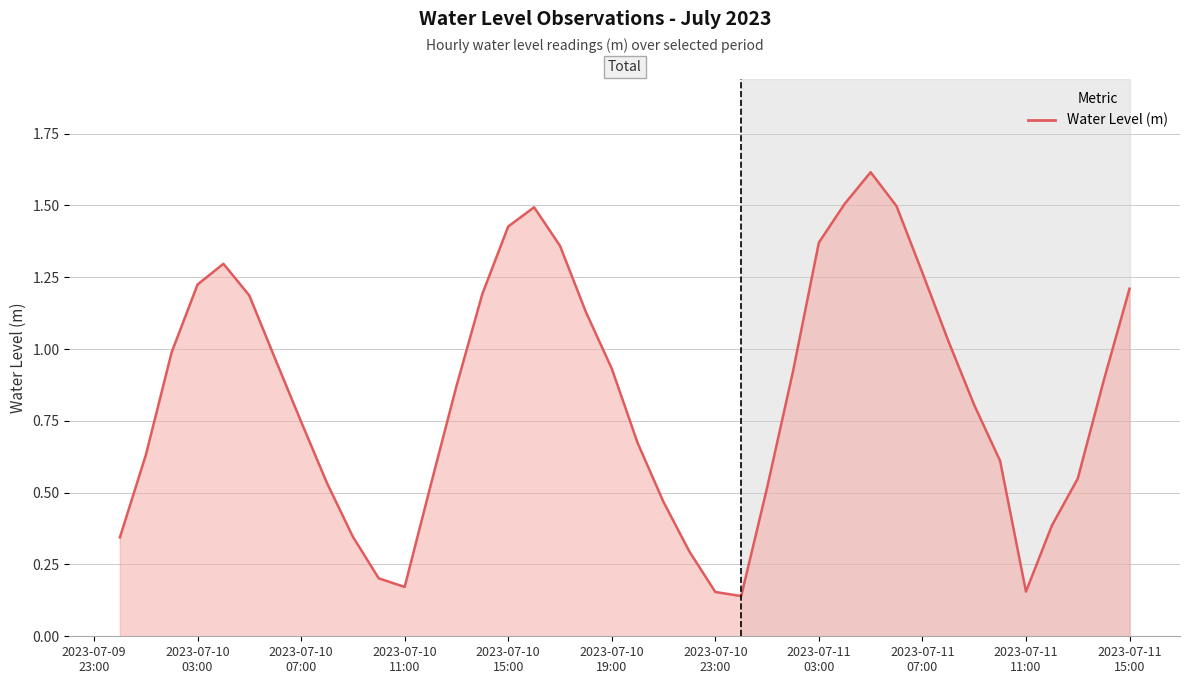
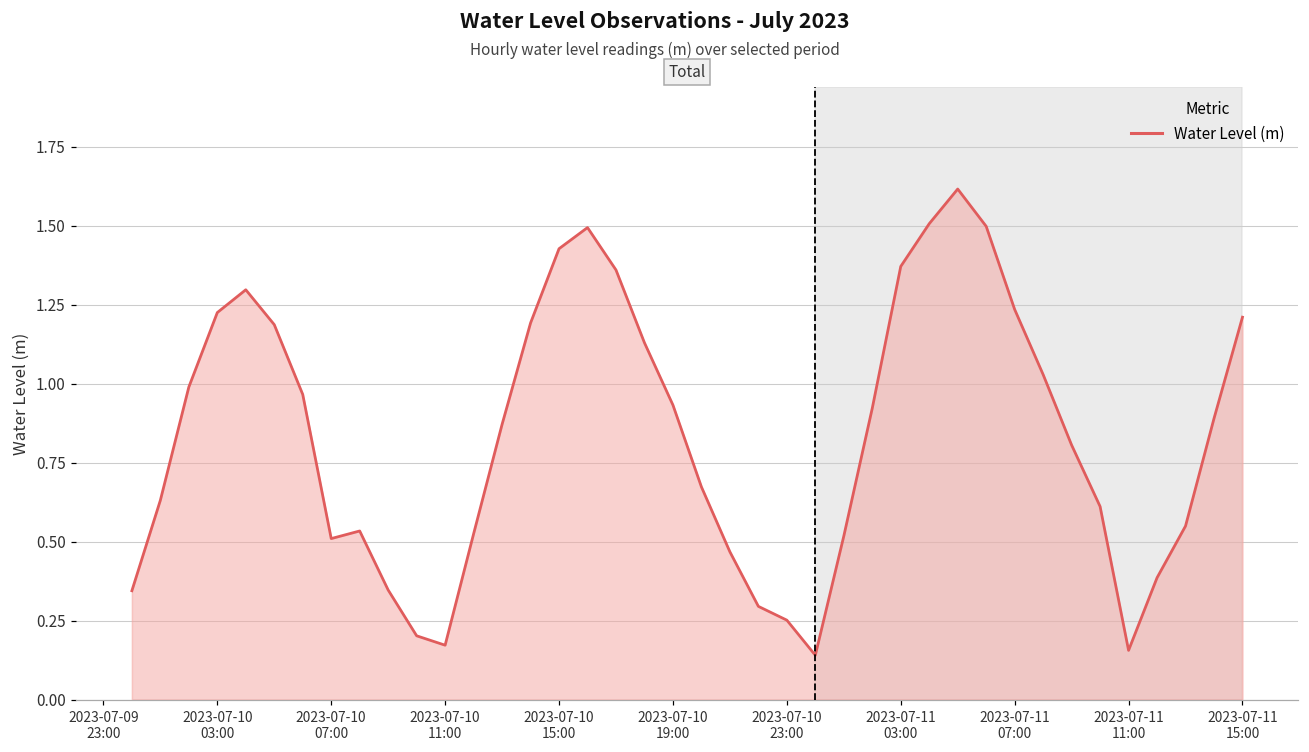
  {
    "2023-07-10 03:00": 1.22,
-   "2023-07-10 07:00": 0.75,
+   "2023-07-10 07:00": 0.51,
    "2023-07-10 11:00": 0.17,
    "2023-07-10 15:00": 1.43,
    "2023-07-10 19:00": 0.93,
-   "2023-07-10 23:00": 0.15,
+   "2023-07-10 23:00": 0.25,
    "2023-07-11 03:00": 1.37,
-   "2023-07-11 07:00": 1.27,
+   "2023-07-11 07:00": 1.23,
    "2023-07-11 11:00": 0.16,
    "2023-07-11 15:00": 1.21
  }
